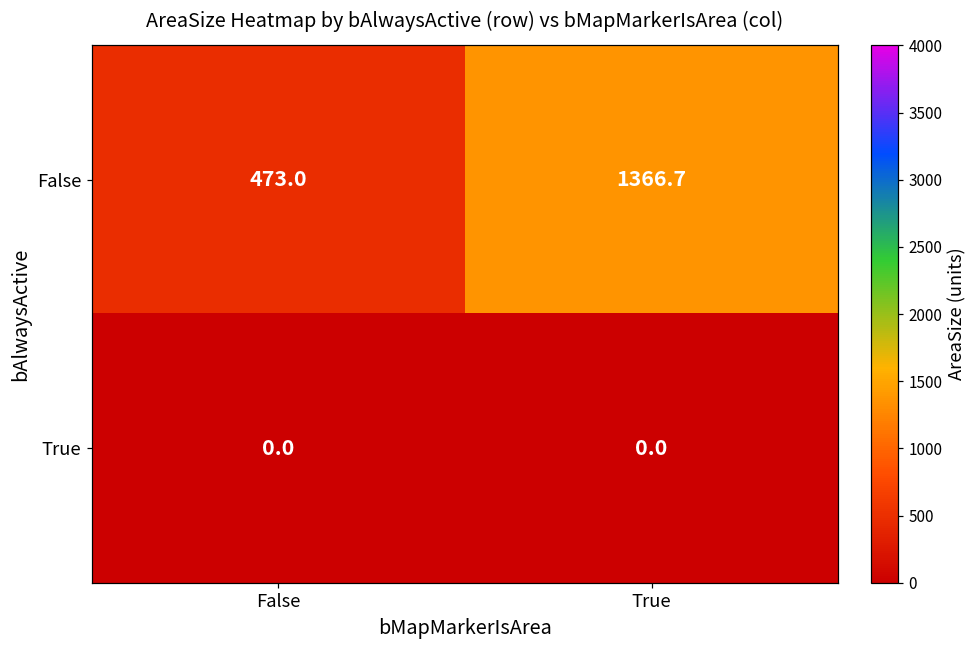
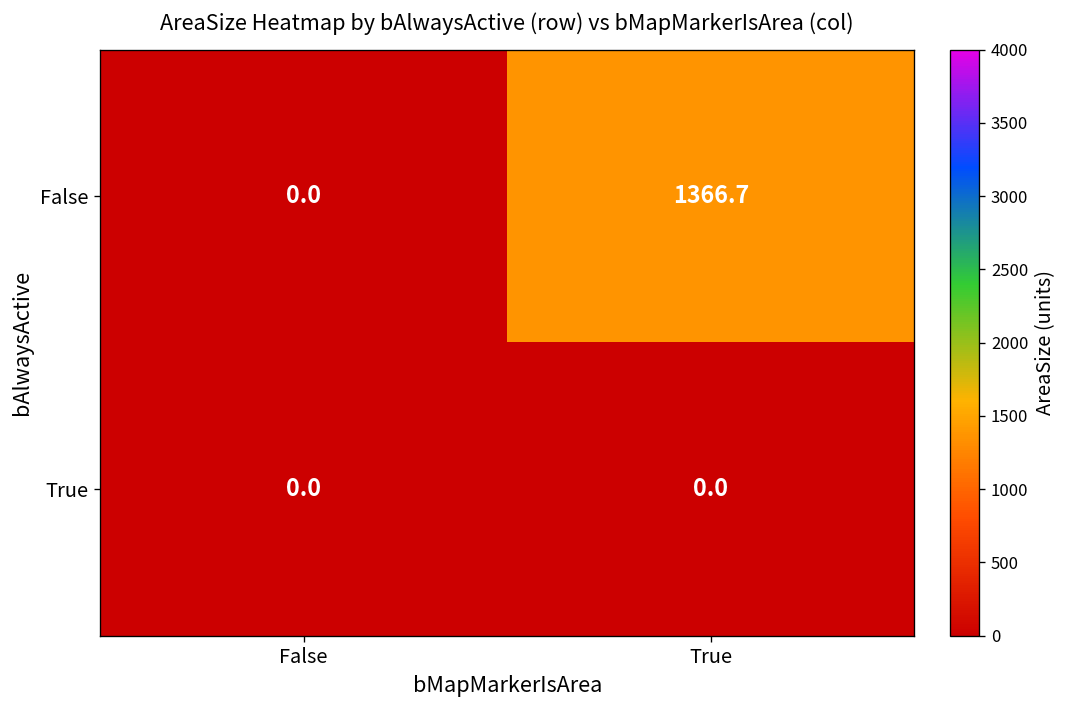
  {
    "False": {
-     "False": 473.0,
+     "False": 0.0,
      "True": 1366.7
    },
    "True": {
      "False": 0.0,
      "True": 0.0
    }
  }
